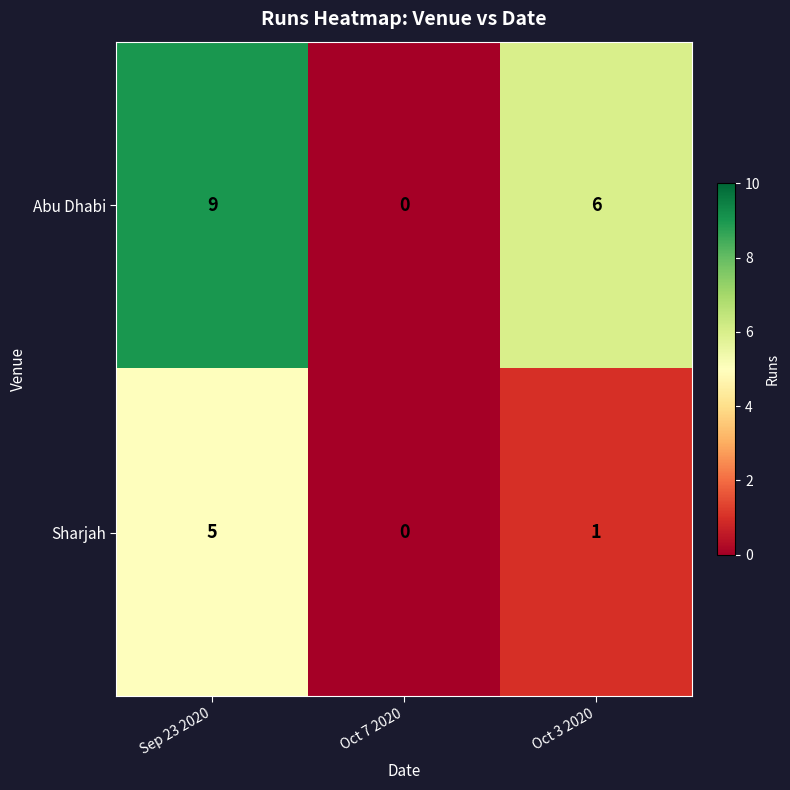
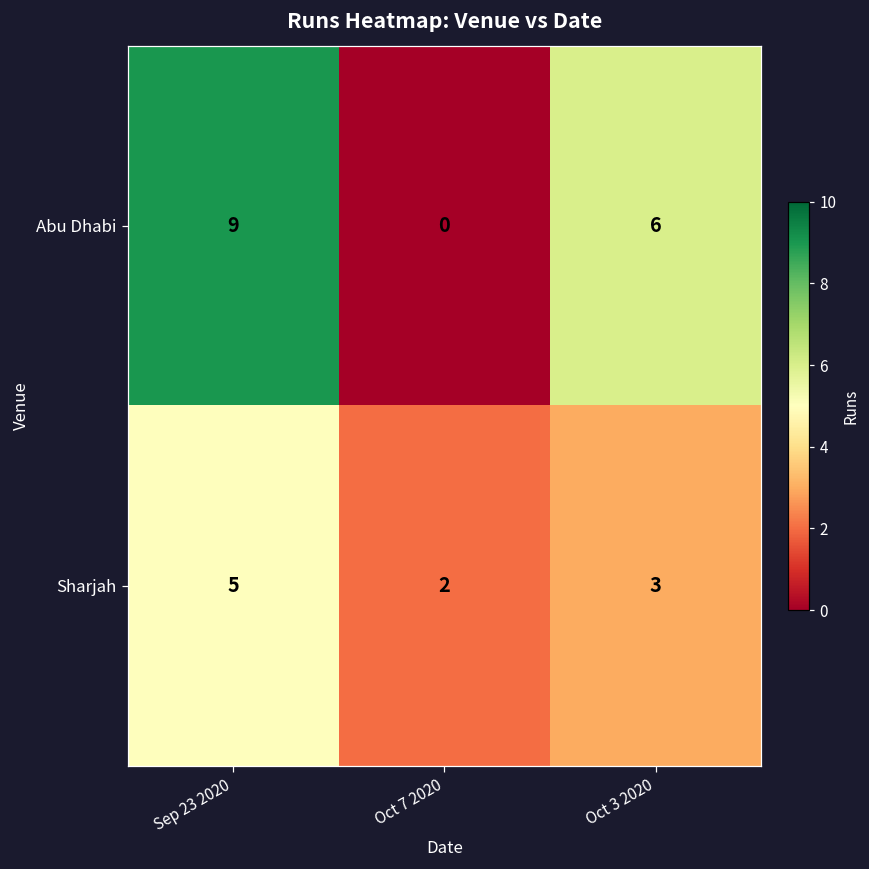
  {
    "Abu Dhabi": {
      "Sep 23 2020": 9,
      "Oct 7 2020": 0,
      "Oct 3 2020": 6
    },
    "Sharjah": {
      "Sep 23 2020": 5,
-     "Oct 7 2020": 0,
-     "Oct 3 2020": 1
+     "Oct 7 2020": 2,
+     "Oct 3 2020": 3
    }
  }
